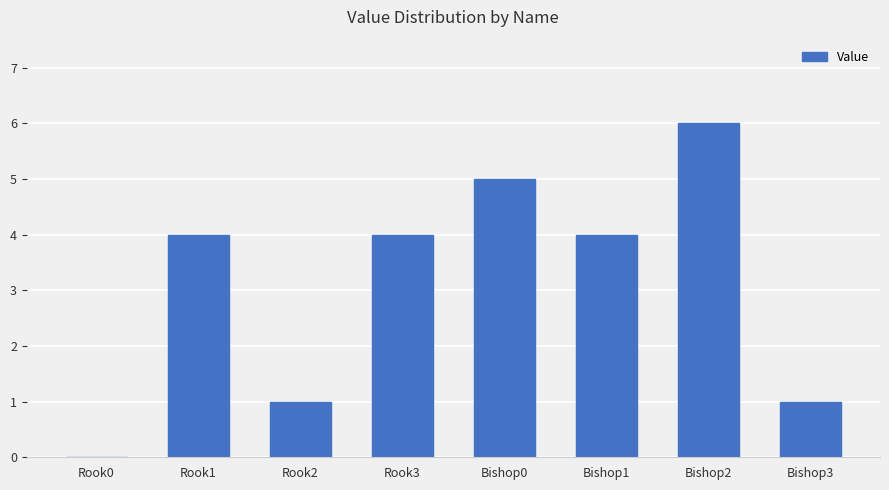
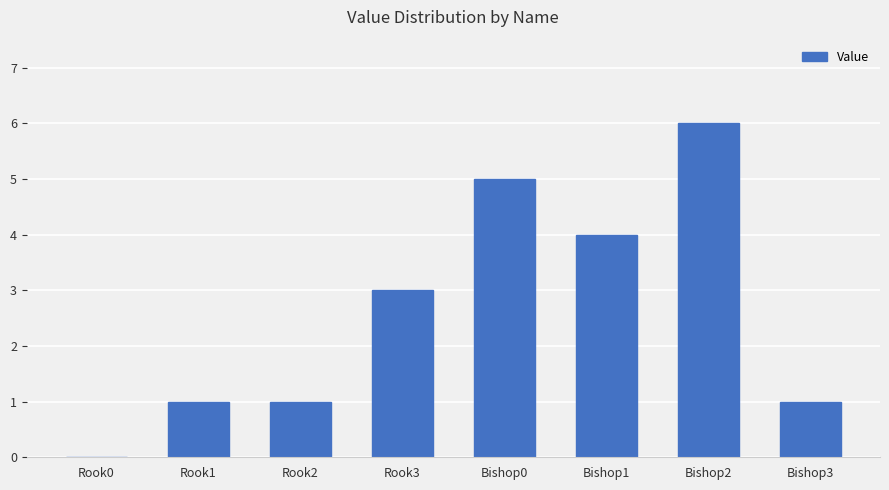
  {
    "Rook0": 0,
-   "Rook1": 4,
+   "Rook1": 1,
    "Rook2": 1,
-   "Rook3": 4,
+   "Rook3": 3,
    "Bishop0": 5,
    "Bishop1": 4,
    "Bishop2": 6,
    "Bishop3": 1
  }
